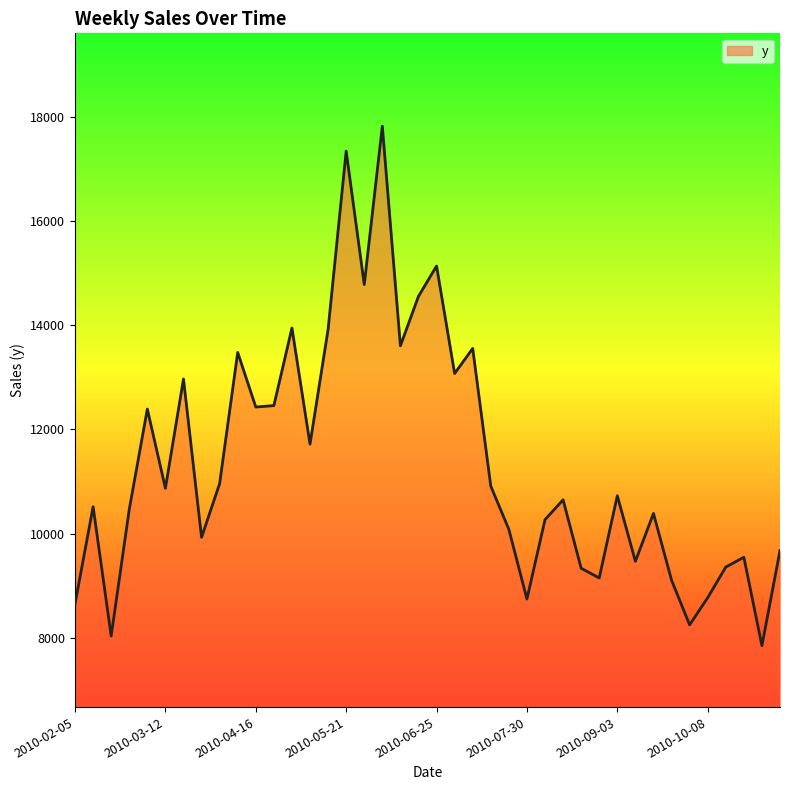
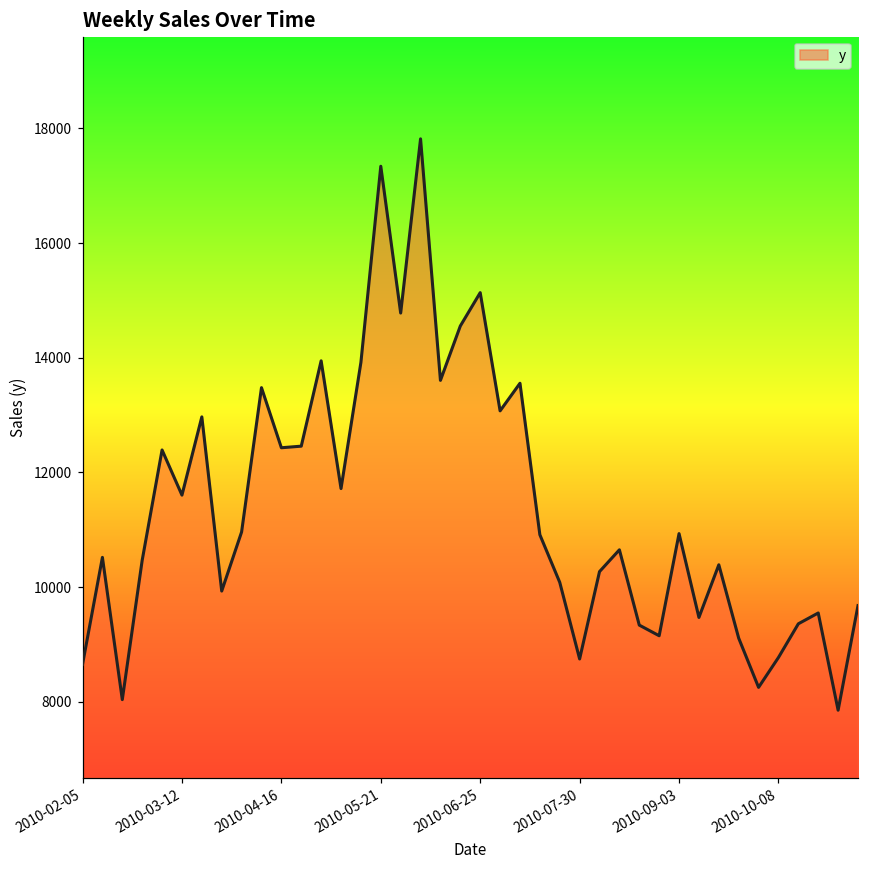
  {
    "2010-02-05": 8700,
-   "2010-03-12": 10900,
+   "2010-03-12": 11600,
    "2010-04-16": 12400,
    "2010-05-21": 17300,
    "2010-06-25": 15100,
    "2010-07-30": 8700,
-   "2010-09-03": 10700,
+   "2010-09-03": 10900,
    "2010-10-08": 8800
  }
